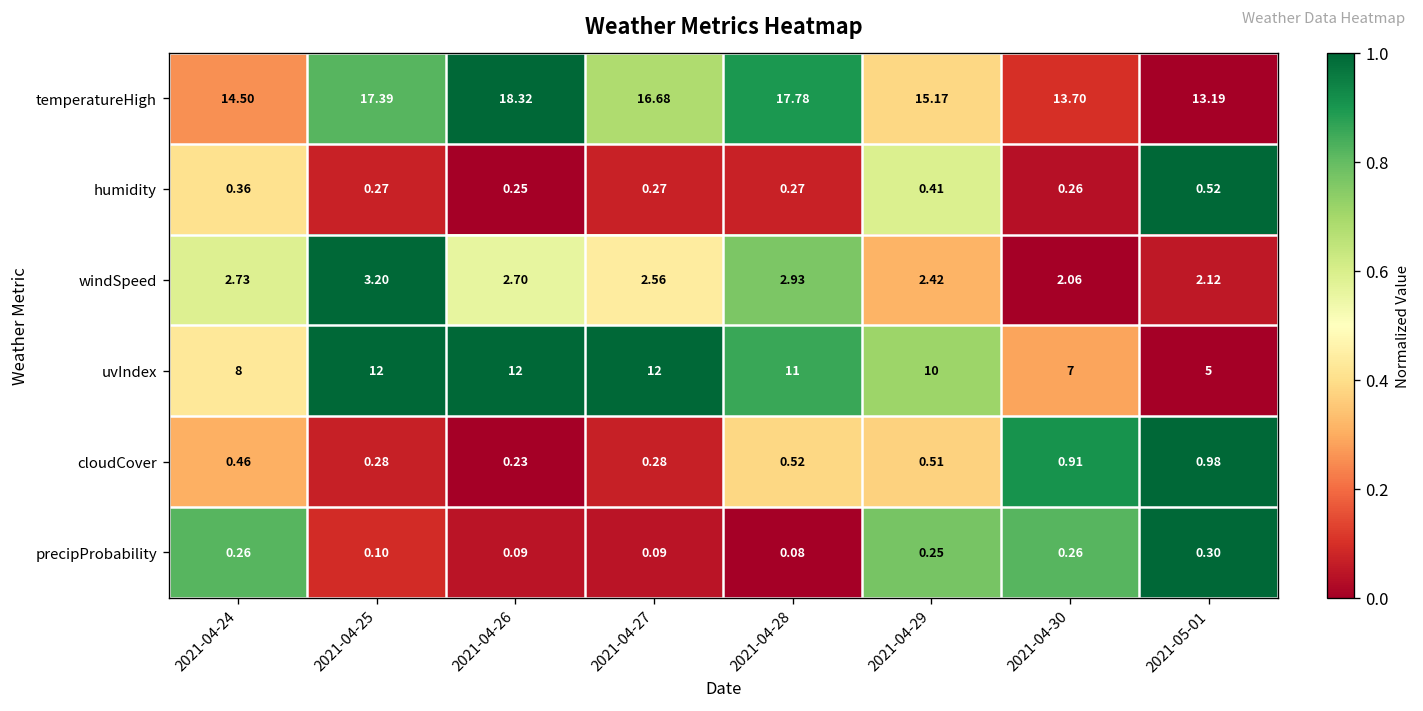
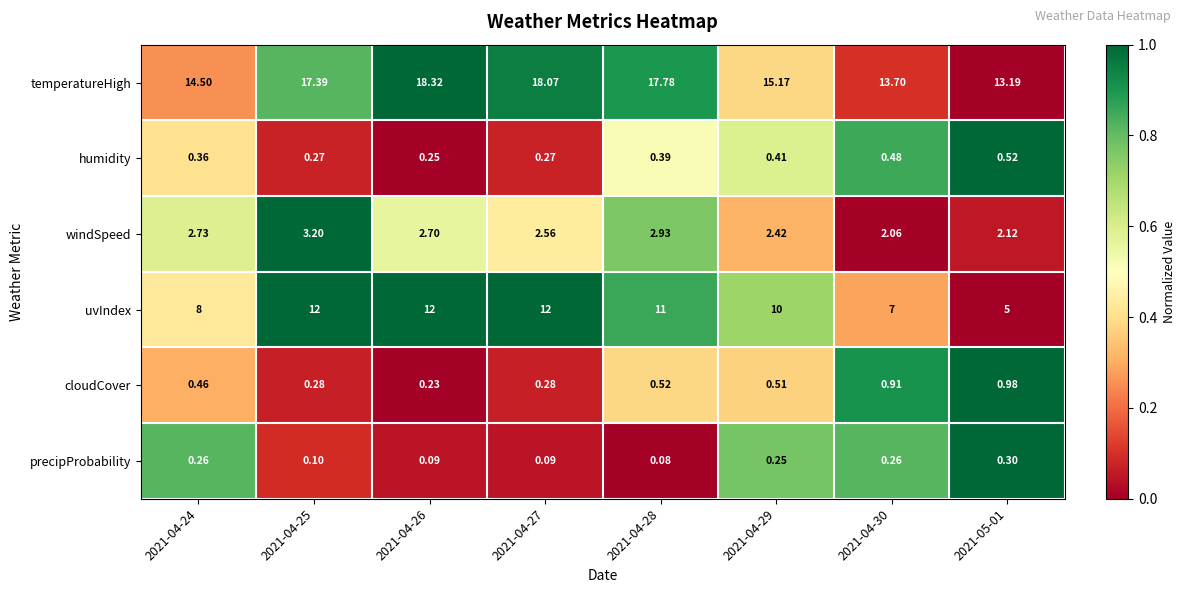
  {
    "temperatureHigh": {
      "2021-04-24": 14.50,
      "2021-04-25": 17.39,
      "2021-04-26": 18.32,
-     "2021-04-27": 16.68,
+     "2021-04-27": 18.07,
      "2021-04-28": 17.78,
      "2021-04-29": 15.17,
      "2021-04-30": 13.70,
      "2021-05-01": 13.19
    },
    "humidity": {
      "2021-04-24": 0.36,
      "2021-04-25": 0.27,
      "2021-04-26": 0.25,
      "2021-04-27": 0.27,
-     "2021-04-28": 0.27,
+     "2021-04-28": 0.39,
      "2021-04-29": 0.41,
-     "2021-04-30": 0.26,
+     "2021-04-30": 0.48,
      "2021-05-01": 0.52
    },
    "windSpeed": {
      "2021-04-24": 2.73,
      "2021-04-25": 3.20,
      "2021-04-26": 2.70,
      "2021-04-27": 2.56,
      "2021-04-28": 2.93,
      "2021-04-29": 2.42,
      "2021-04-30": 2.06,
      "2021-05-01": 2.12
    },
    "uvIndex": {
      "2021-04-24": 8,
      "2021-04-25": 12,
      "2021-04-26": 12,
      "2021-04-27": 12,
      "2021-04-28": 11,
      "2021-04-29": 10,
      "2021-04-30": 7,
      "2021-05-01": 5
    },
    "cloudCover": {
      "2021-04-24": 0.46,
      "2021-04-25": 0.28,
      "2021-04-26": 0.23,
      "2021-04-27": 0.28,
      "2021-04-28": 0.52,
      "2021-04-29": 0.51,
      "2021-04-30": 0.91,
      "2021-05-01": 0.98
    },
    "precipProbability": {
      "2021-04-24": 0.26,
      "2021-04-25": 0.10,
      "2021-04-26": 0.09,
      "2021-04-27": 0.09,
      "2021-04-28": 0.08,
      "2021-04-29": 0.25,
      "2021-04-30": 0.26,
      "2021-05-01": 0.30
    }
  }
